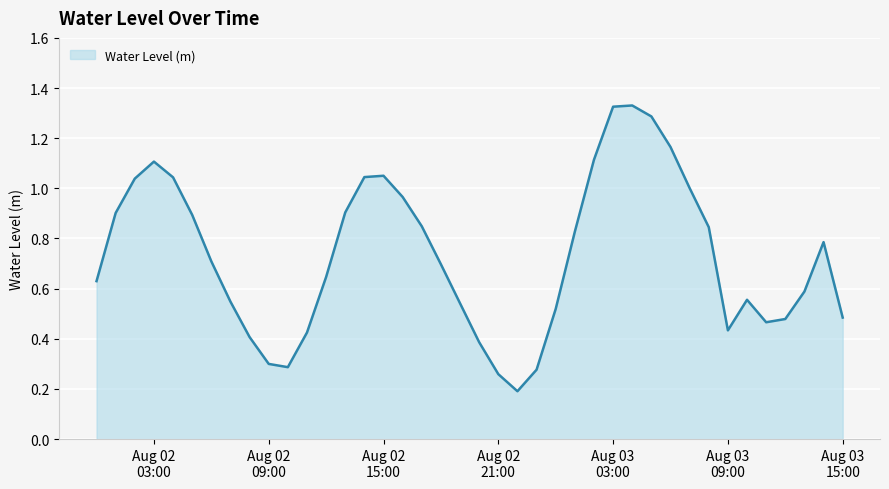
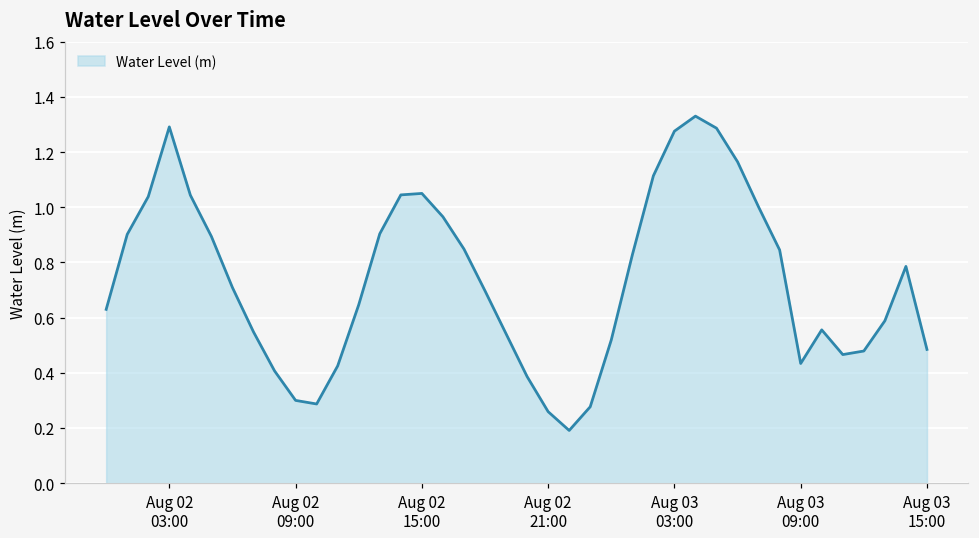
  {
-   "Aug 02 03:00": 1.11,
+   "Aug 02 03:00": 1.29,
    "Aug 02 09:00": 0.30,
    "Aug 02 15:00": 1.05,
    "Aug 02 21:00": 0.26,
-   "Aug 03 03:00": 1.33,
+   "Aug 03 03:00": 1.28,
    "Aug 03 09:00": 0.43,
    "Aug 03 15:00": 0.48
  }
